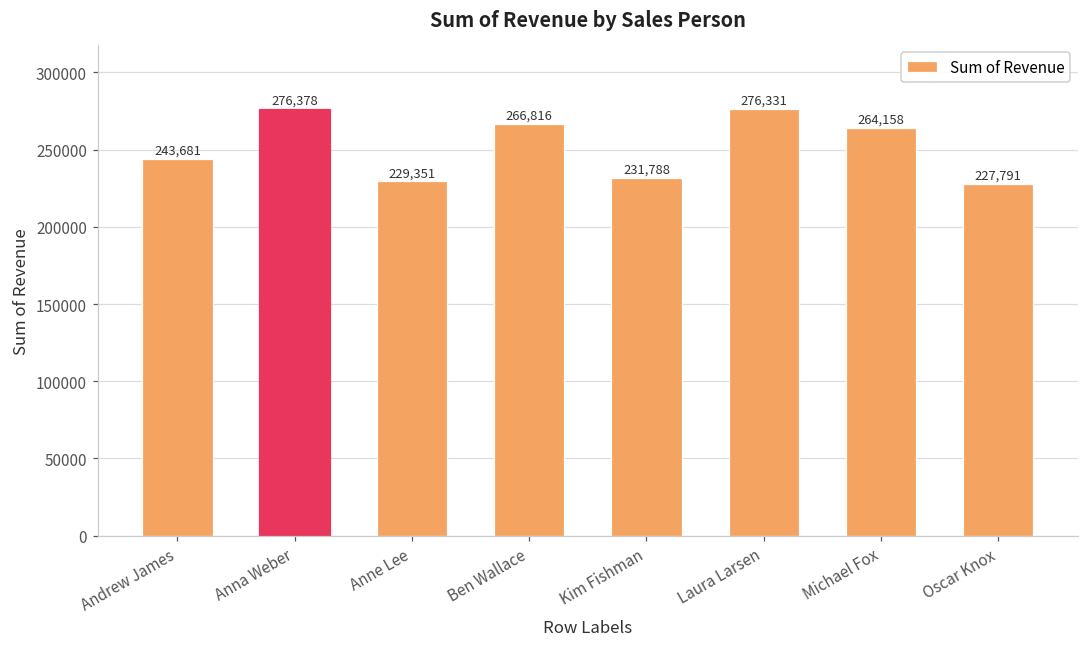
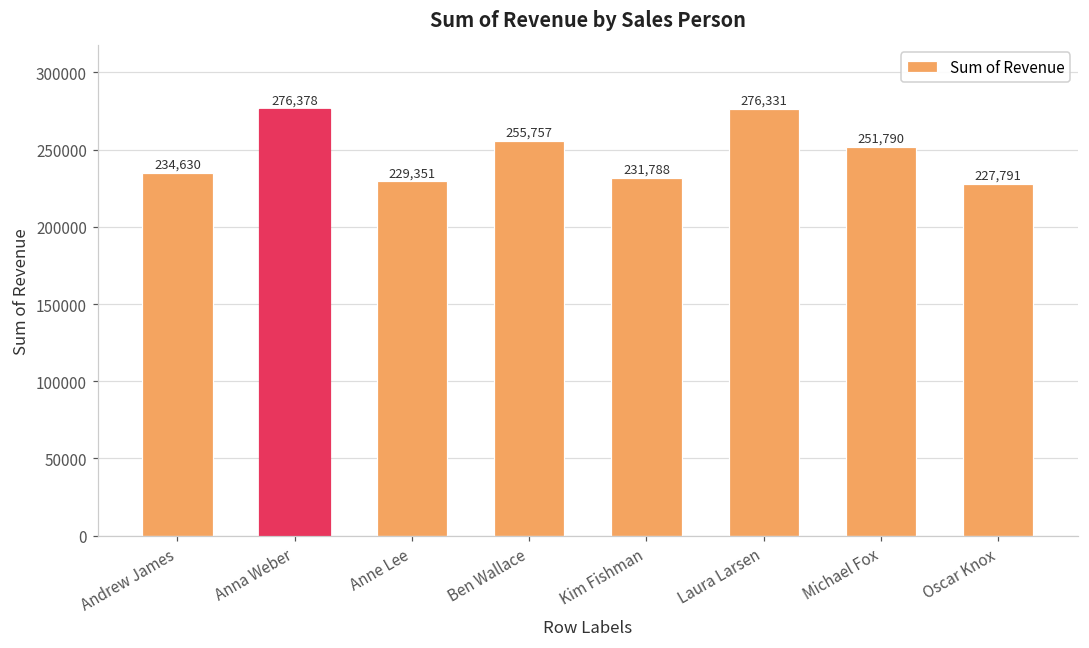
  {
-   "Andrew James": "243,681",
+   "Andrew James": "234,630",
    "Anna Weber": "276,378",
    "Anne Lee": "229,351",
-   "Ben Wallace": "266,816",
+   "Ben Wallace": "255,757",
    "Kim Fishman": "231,788",
    "Laura Larsen": "276,331",
-   "Michael Fox": "264,158",
+   "Michael Fox": "251,790",
    "Oscar Knox": "227,791"
  }
